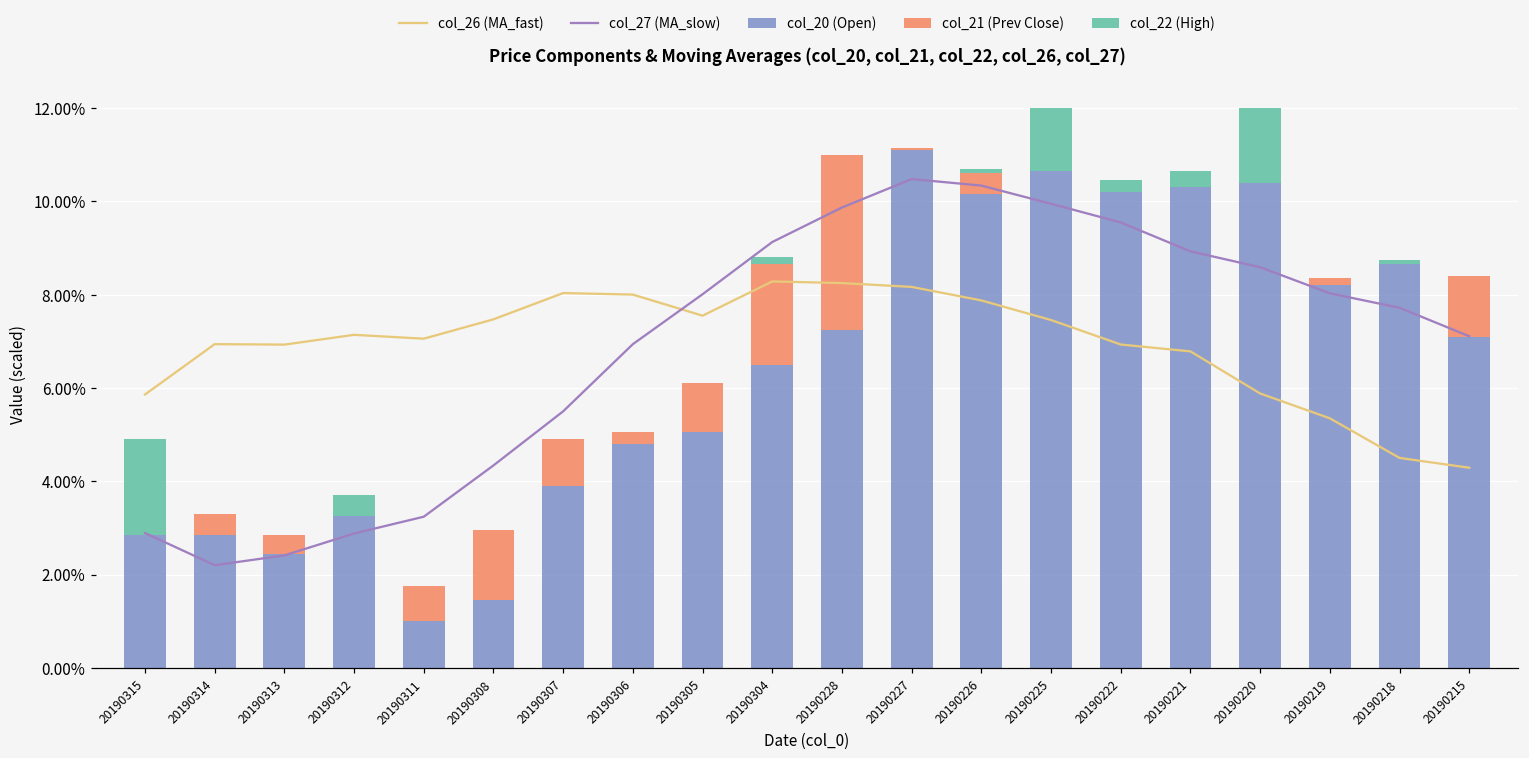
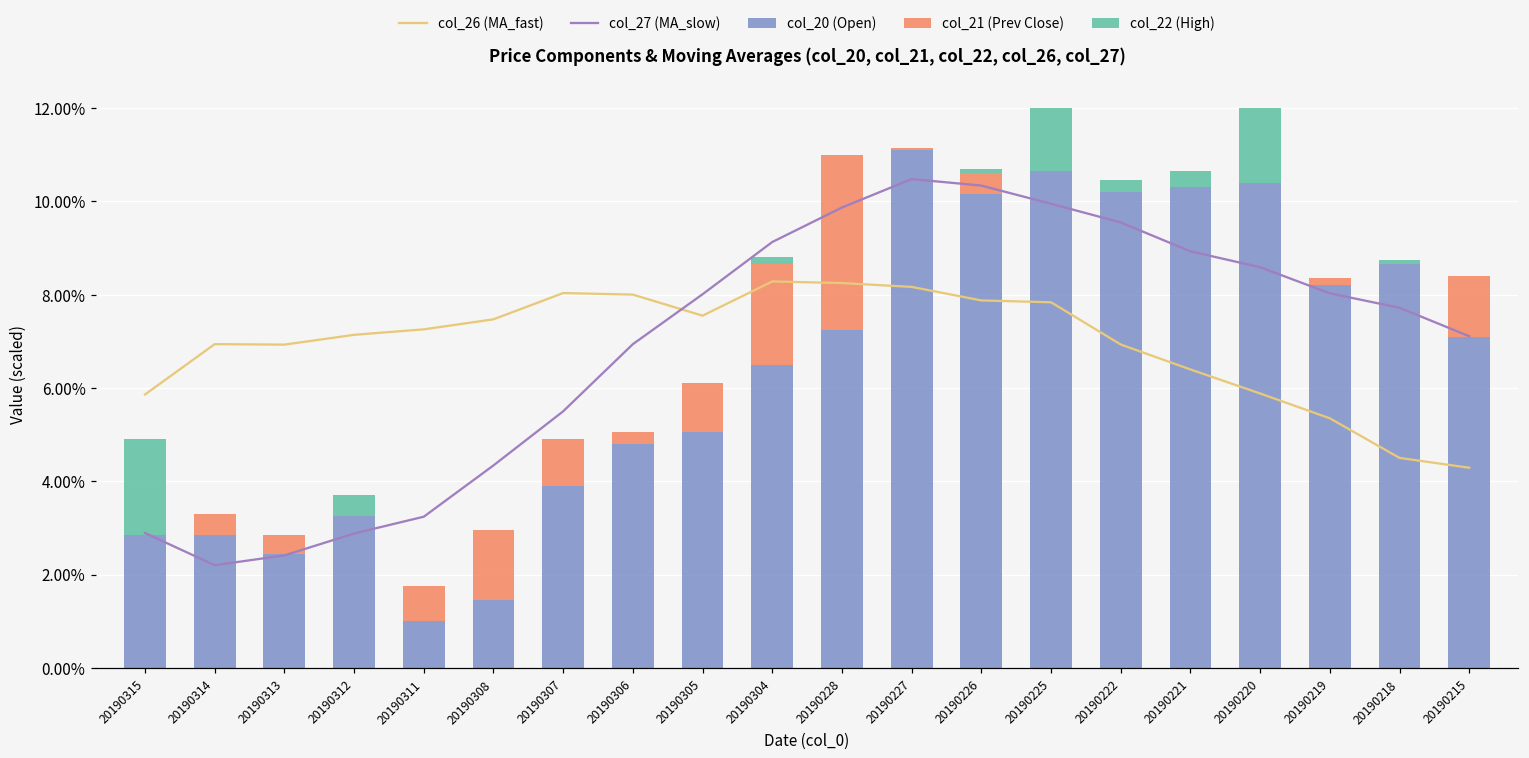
  {
    "col_26 (MA_fast)": {
      "20190315": "5.9%",
      "20190314": "6.9%",
      "20190313": "6.9%",
      "20190312": "7.1%",
-     "20190311": "7.1%",
+     "20190311": "7.3%",
      "20190308": "7.5%",
      "20190307": "8.0%",
      "20190306": "8.0%",
      "20190305": "7.6%",
      "20190304": "8.3%",
      "20190228": "8.3%",
      "20190227": "8.2%",
      "20190226": "7.9%",
-     "20190225": "7.5%",
+     "20190225": "7.8%",
      "20190222": "6.9%",
-     "20190221": "6.8%",
+     "20190221": "6.4%",
      "20190220": "5.9%",
      "20190219": "5.4%",
      "20190218": "4.5%",
      "20190215": "4.3%"
    },
    "col_21 (Prev Close)": {
      "20190315": "0.0%",
      "20190314": "0.5%",
      "20190313": "0.4%",
      "20190312": "0.0%",
      "20190311": "0.8%",
      "20190308": "1.5%",
      "20190307": "1.0%",
      "20190306": "0.3%",
      "20190305": "1.1%",
      "20190304": "2.2%",
      "20190228": "3.8%",
      "20190226": "0.5%",
      "20190225": "0.0%",
      "20190222": "0.0%",
      "20190221": "0.0%",
      "20190220": "0.0%",
      "20190219": "0.2%",
      "20190218": "0.0%",
      "20190215": "1.3%"
    },
    "col_22 (High)": {
      "20190315": "2.1%",
      "20190314": "0.0%",
      "20190313": "0.0%",
      "20190312": "0.5%",
      "20190311": "0.0%",
      "20190308": "0.0%",
      "20190307": "0.0%",
      "20190306": "0.0%",
      "20190305": "0.0%",
      "20190304": "0.2%",
      "20190228": "0.0%",
      "20190227": "0.0%",
      "20190226": "0.1%",
      "20190225": "1.4%",
      "20190222": "0.3%",
      "20190221": "0.4%",
      "20190220": "1.6%",
      "20190219": "0.0%",
      "20190218": "0.1%",
      "20190215": "0.0%"
    }
  }
